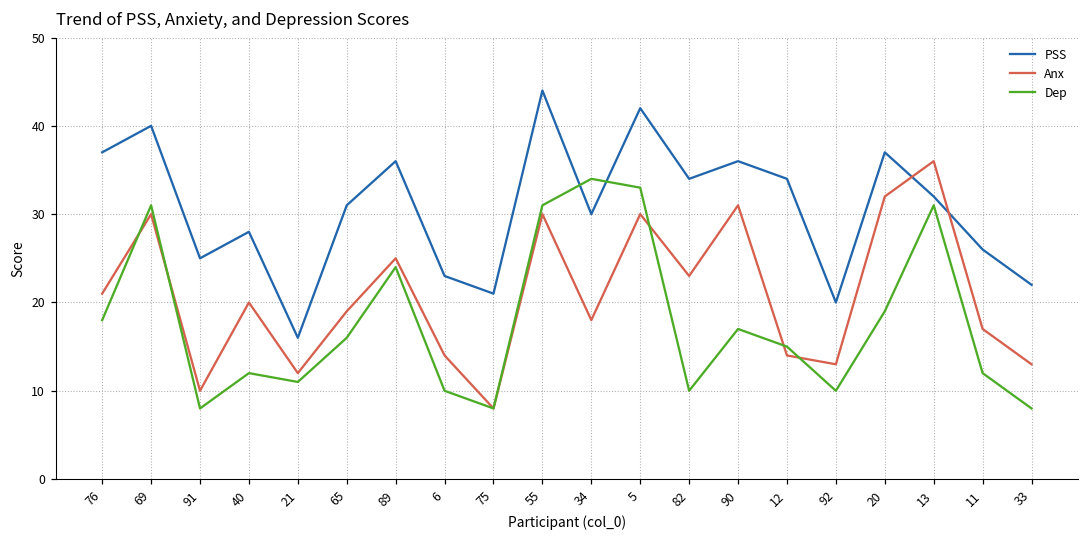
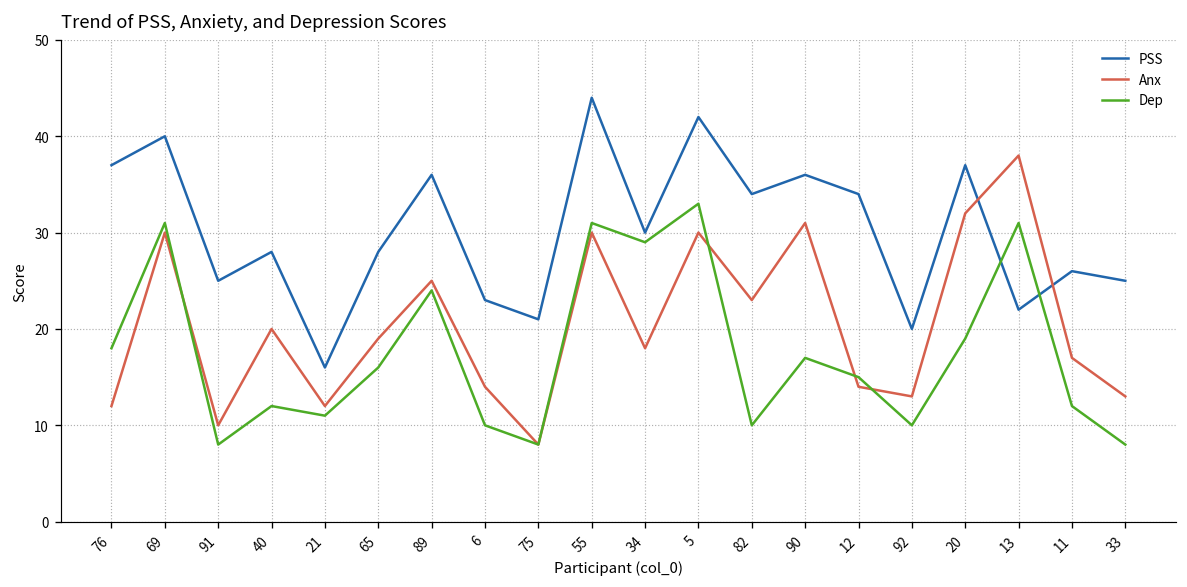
  {
    "PSS": {
      "76": 37,
      "69": 40,
      "91": 25,
      "40": 28,
      "21": 16,
-     "65": 31,
+     "65": 28,
      "89": 36,
      "6": 23,
      "75": 21,
      "55": 44,
      "34": 30,
      "5": 42,
      "82": 34,
      "90": 36,
      "12": 34,
      "92": 20,
      "20": 37,
-     "13": 32,
+     "13": 22,
      "11": 26,
-     "33": 22
+     "33": 25
    },
    "Anx": {
-     "76": 21,
+     "76": 12,
      "69": 30,
      "91": 10,
      "40": 20,
      "21": 12,
      "65": 19,
      "89": 25,
      "6": 14,
      "55": 30,
      "34": 18,
      "5": 30,
      "82": 23,
      "90": 31,
      "12": 14,
      "92": 13,
      "20": 32,
-     "13": 36,
+     "13": 38,
      "11": 17,
      "33": 13
    },
    "Dep": {
      "76": 18,
      "69": 31,
      "91": 8,
      "40": 12,
      "21": 11,
      "65": 16,
      "89": 24,
      "6": 10,
      "55": 31,
-     "34": 34,
+     "34": 29,
      "5": 33,
      "82": 10,
      "90": 17,
      "12": 15,
      "92": 10,
      "20": 19,
      "13": 31,
      "11": 12,
      "33": 8
    }
  }
